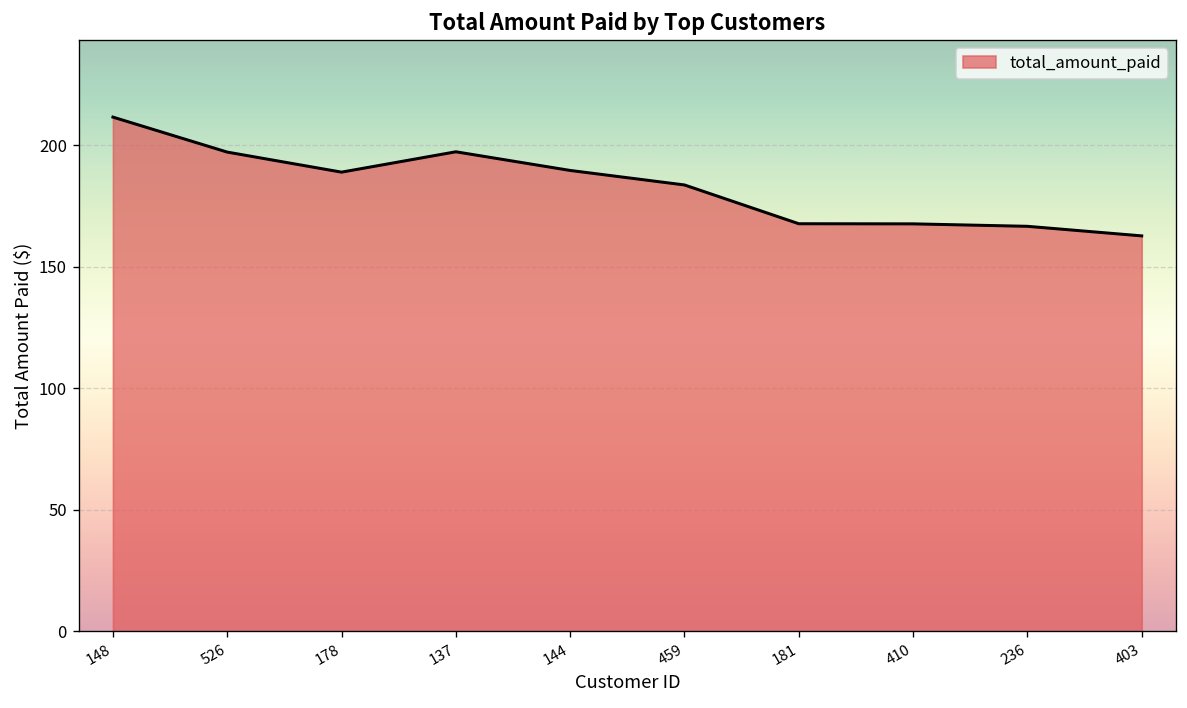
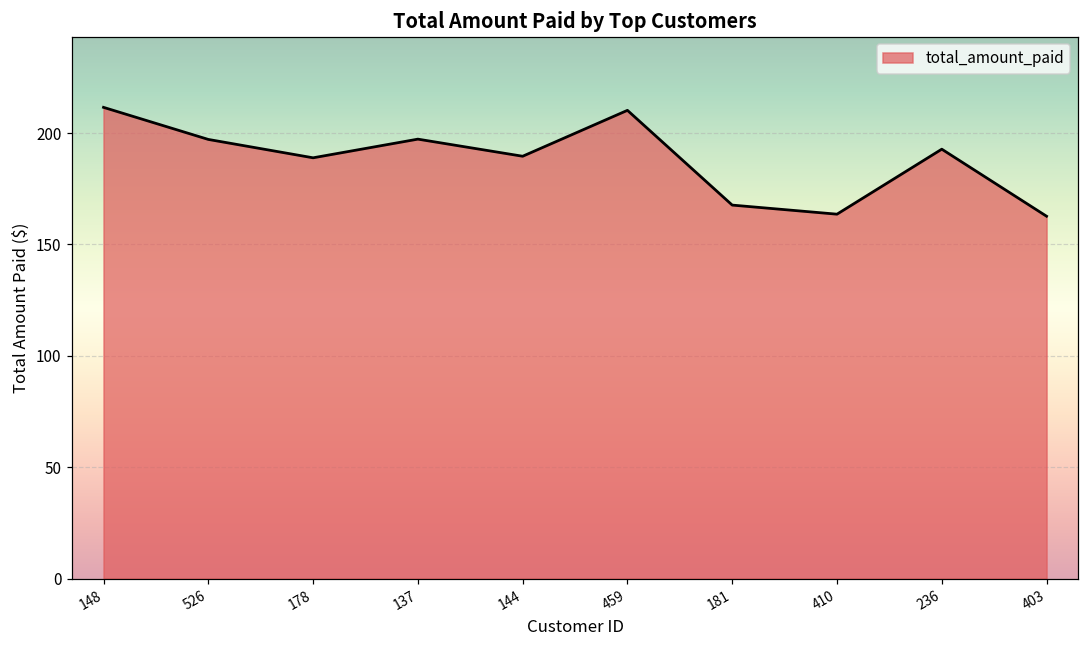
  {
    "148": 212,
    "526": 197,
    "178": 189,
    "137": 197,
    "144": 190,
-   "459": 184,
+   "459": 210,
    "181": 168,
-   "410": 168,
-   "236": 167,
+   "410": 164,
+   "236": 193,
    "403": 163
  }
